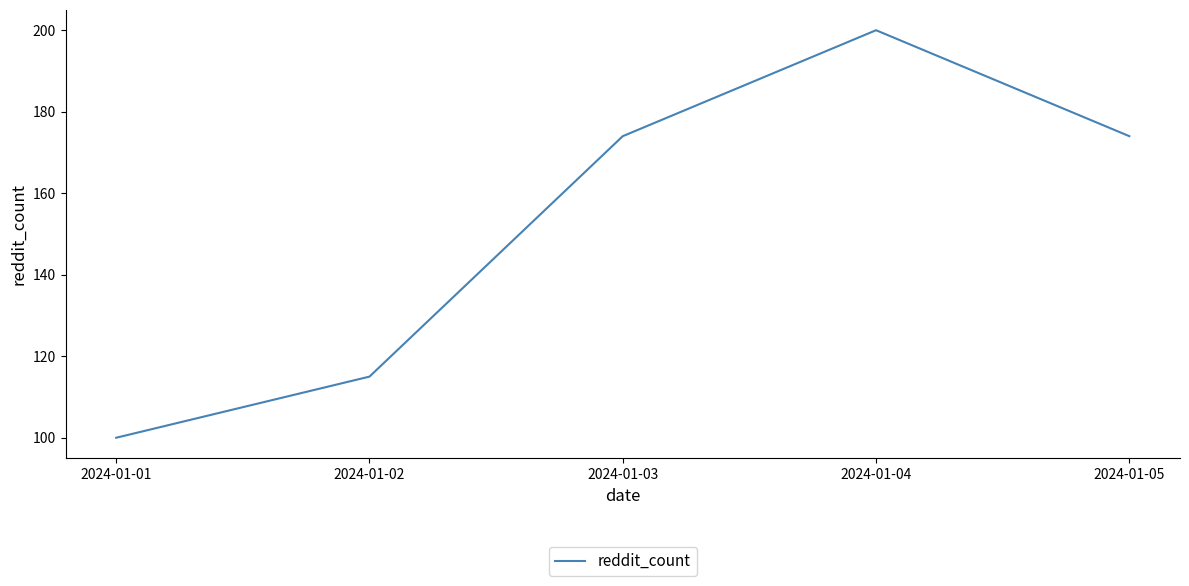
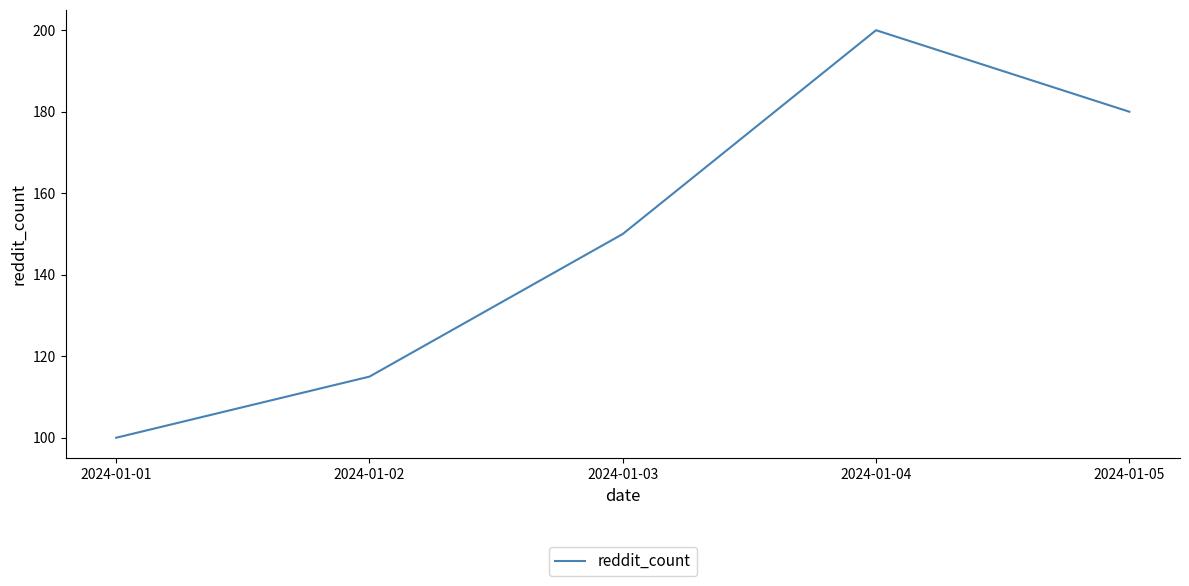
  {
    "2024-01-01": 100,
    "2024-01-02": 115,
-   "2024-01-03": 174,
+   "2024-01-03": 150,
    "2024-01-04": 200,
-   "2024-01-05": 174
+   "2024-01-05": 180
  }
